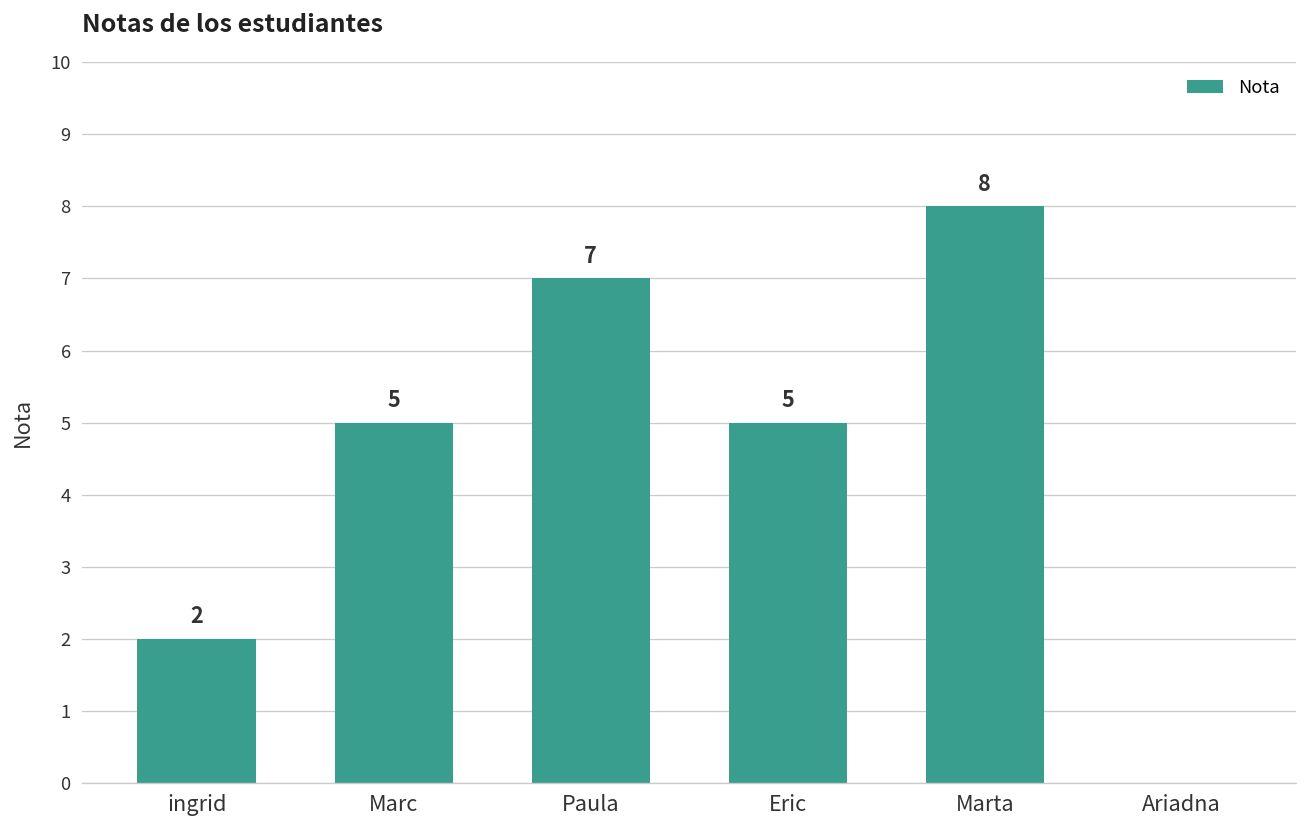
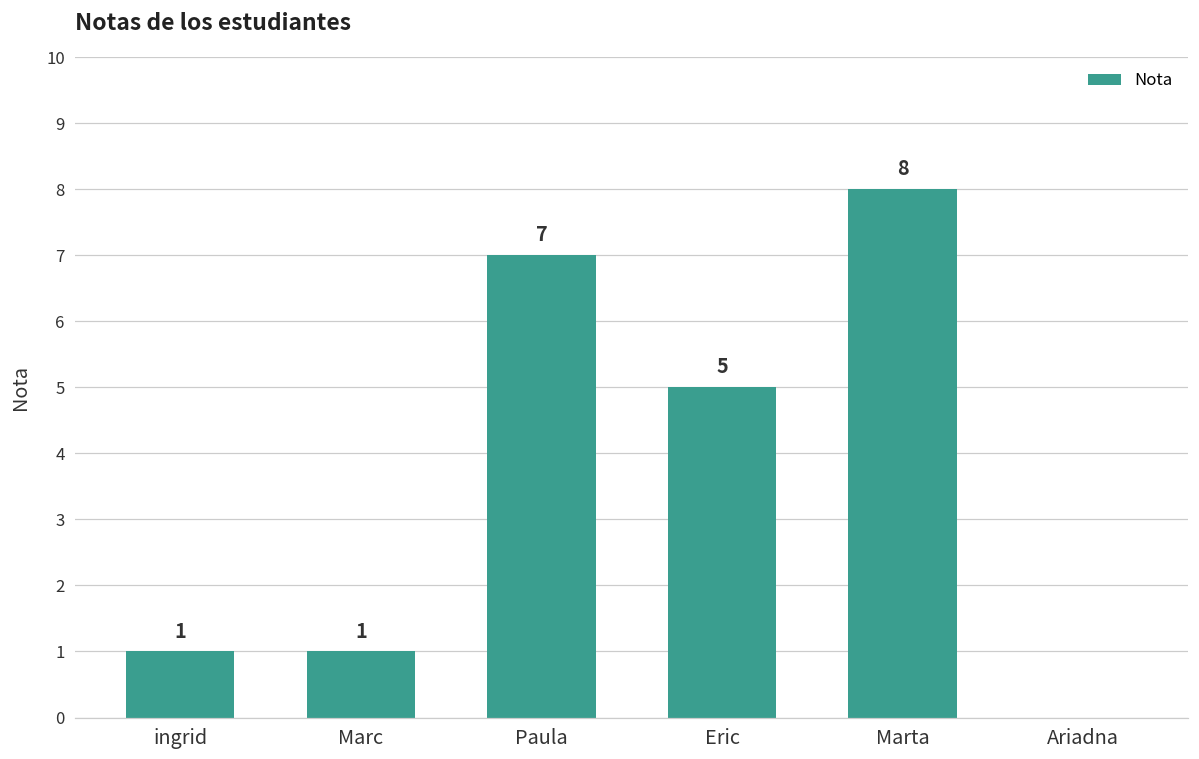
  {
-   "ingrid": 2,
-   "Marc": 5,
+   "ingrid": 1,
+   "Marc": 1,
    "Paula": 7,
    "Eric": 5,
    "Marta": 8
  }
